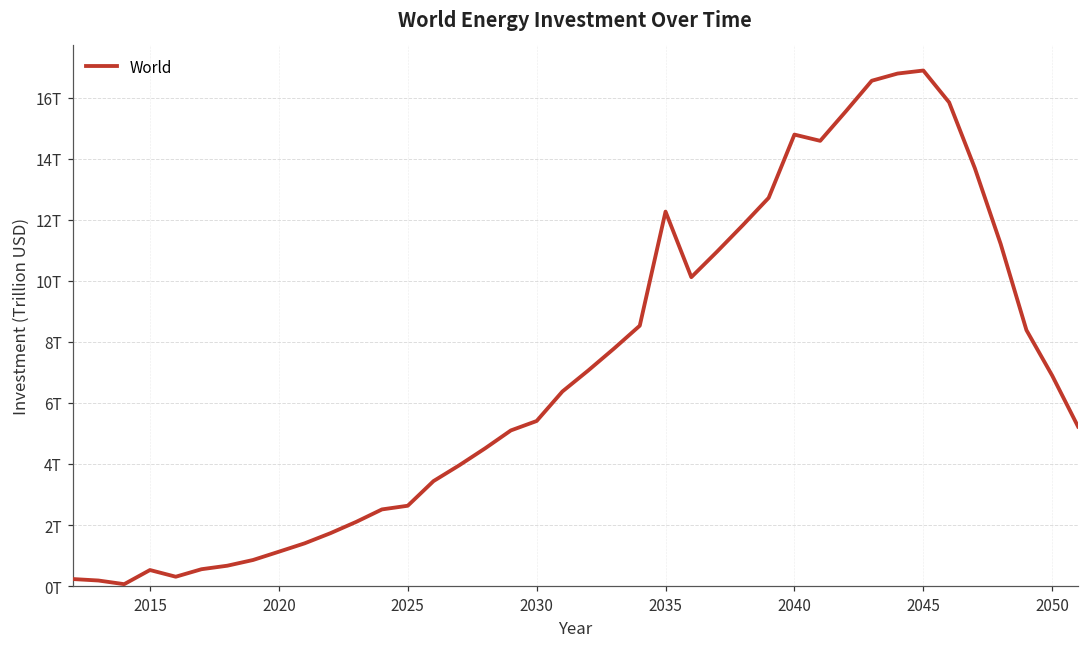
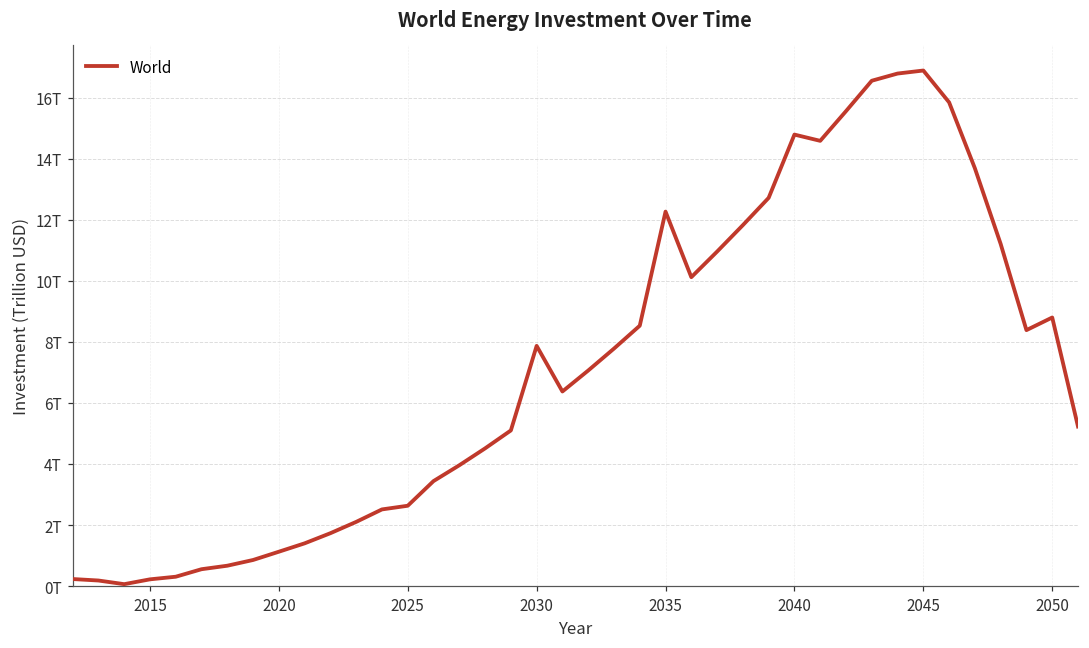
  {
-   "2015": "0.5T",
+   "2015": "0.2T",
    "2020": "1.1T",
    "2025": "2.6T",
-   "2030": "5.4T",
+   "2030": "7.9T",
    "2035": "12.3T",
    "2040": "14.8T",
    "2045": "16.9T",
-   "2050": "6.9T"
+   "2050": "8.8T"
  }
